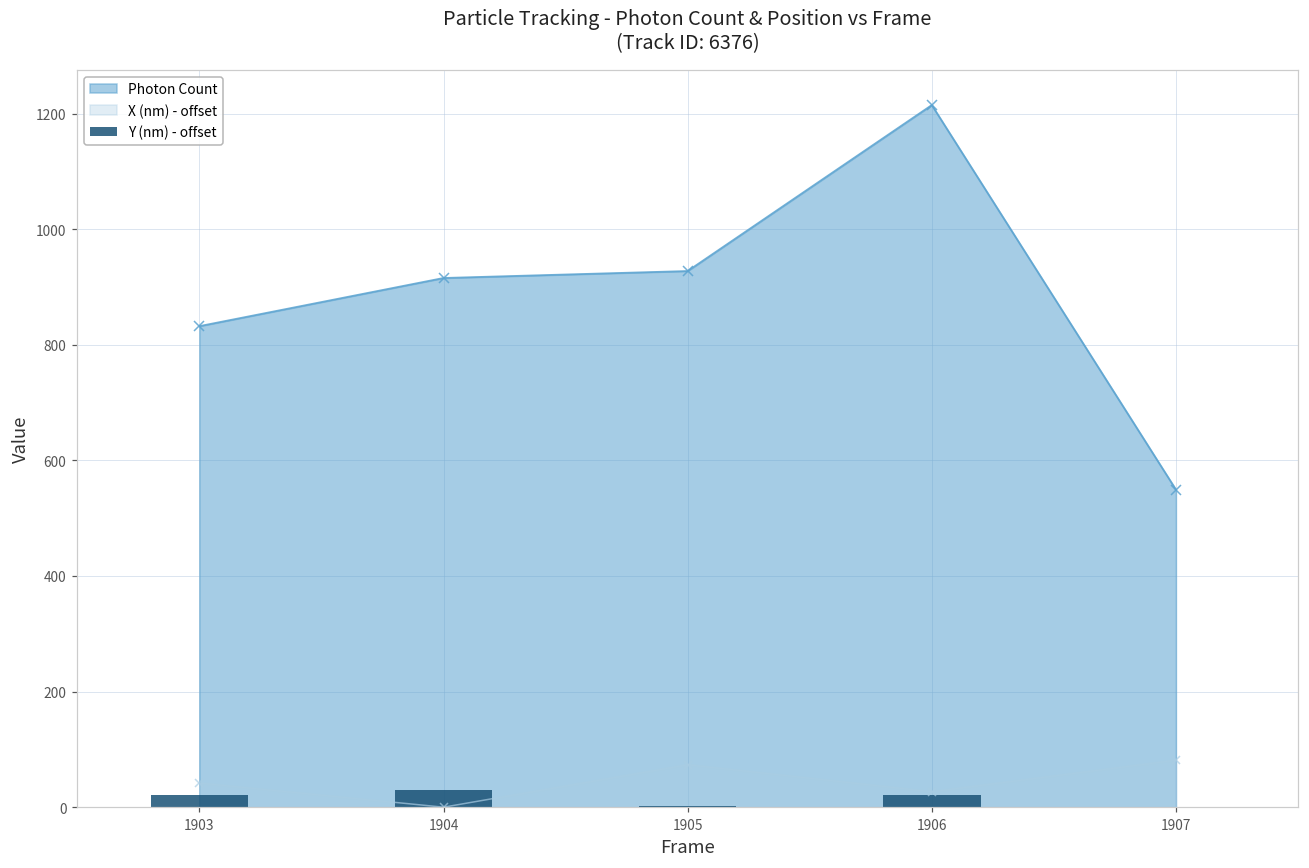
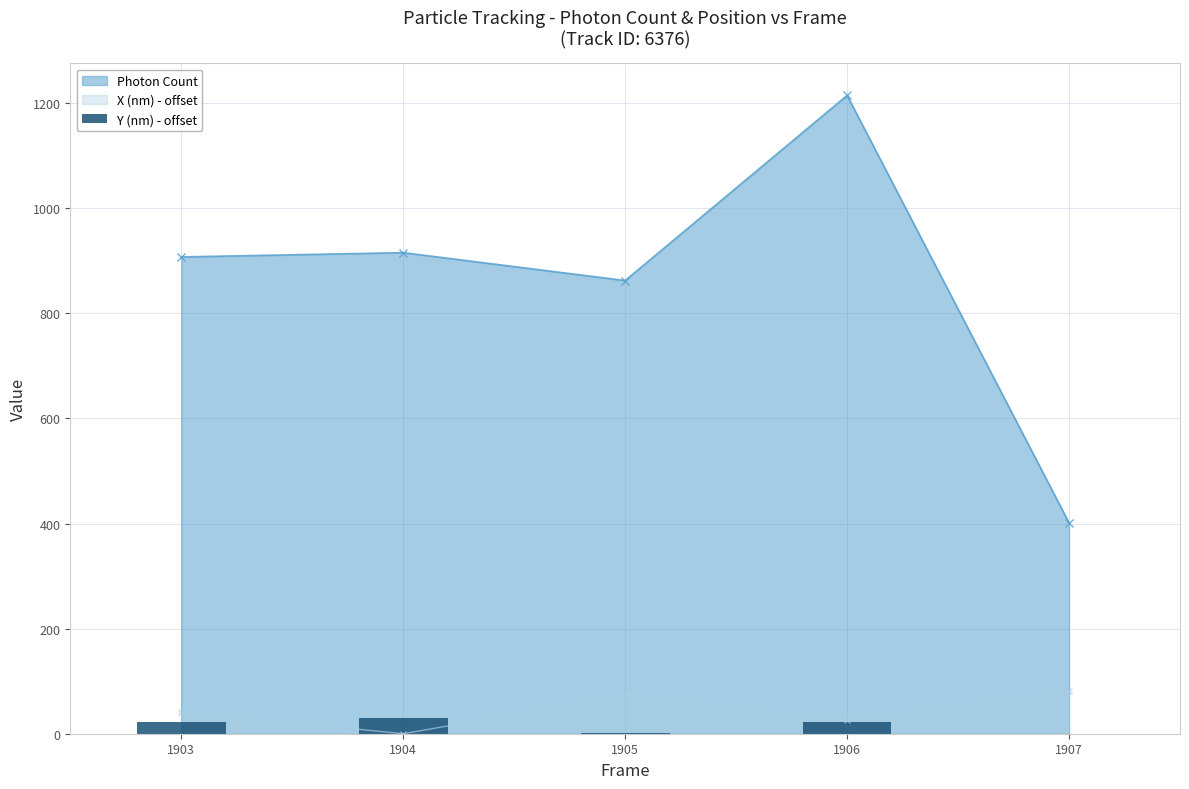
  {
    "Photon Count": {
-     "1903": 830,
+     "1903": 910,
      "1904": 920,
-     "1905": 930,
+     "1905": 860,
      "1906": 1210,
-     "1907": 550
+     "1907": 400
    },
    "Y (nm) - offset": {
      "1903": 20,
      "1904": 30,
      "1906": 20,
      "1907": 0
    },
    "X (nm) - offset": {
      "1903": 40,
      "1904": 0,
      "1905": 70,
      "1906": 30,
      "1907": 80
    }
  }
